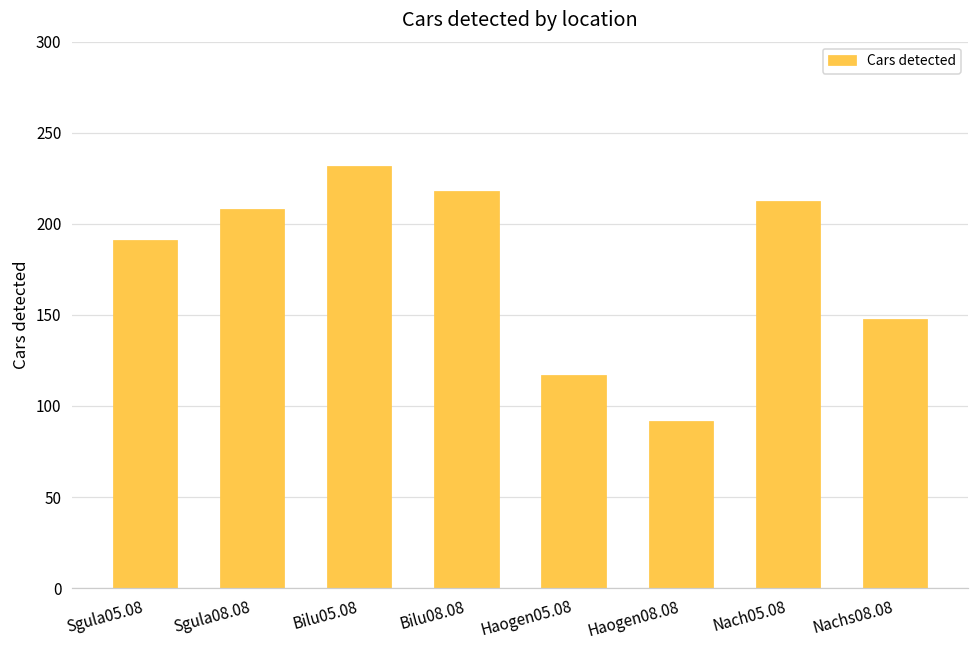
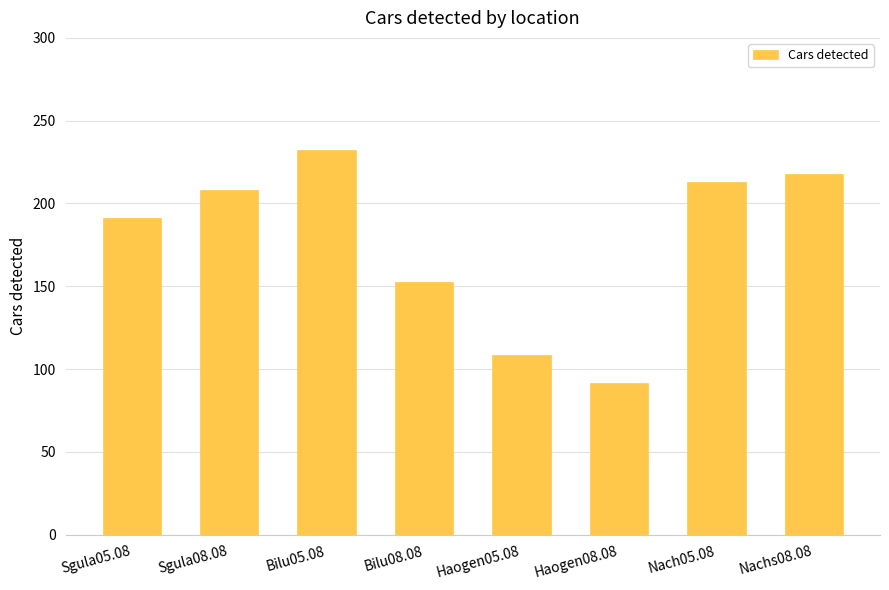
  {
    "Sgula05.08": 191,
    "Sgula08.08": 208,
    "Bilu05.08": 232,
-   "Bilu08.08": 218,
-   "Haogen05.08": 117,
+   "Bilu08.08": 153,
+   "Haogen05.08": 108,
    "Haogen08.08": 92,
    "Nach05.08": 213,
-   "Nachs08.08": 148
+   "Nachs08.08": 218
  }
